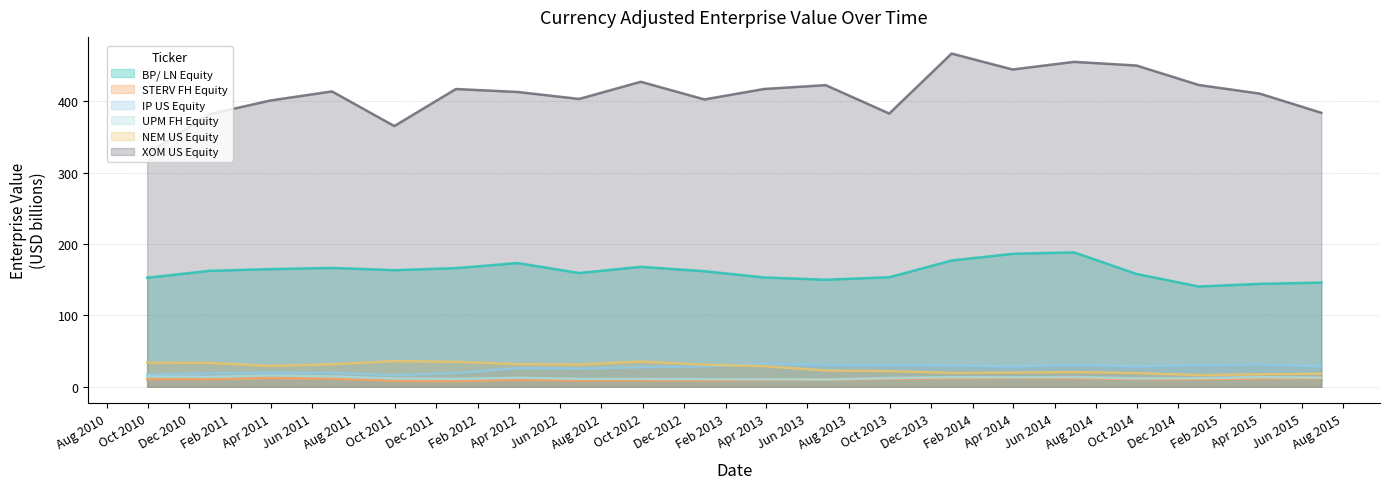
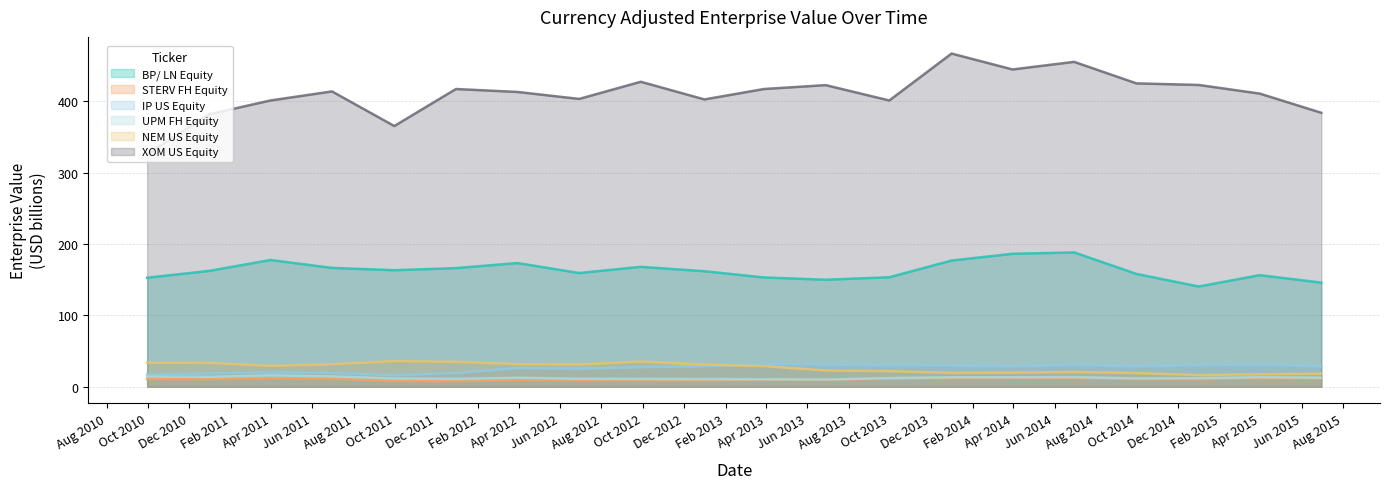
  {
    "BP/ LN Equity": {
      "Oct 2010": 150,
-     "Apr 2011": 160,
+     "Apr 2011": 180,
      "Oct 2011": 160,
      "Oct 2013": 150,
      "Apr 2014": 190,
      "Oct 2014": 160,
-     "Apr 2015": 140
+     "Apr 2015": 160
    },
    "XOM US Equity": {
      "Apr 2011": 400,
      "Oct 2011": 370,
-     "Oct 2013": 380,
+     "Oct 2013": 400,
      "Apr 2014": 440,
-     "Oct 2014": 450,
+     "Oct 2014": 420,
      "Apr 2015": 410
    }
  }
